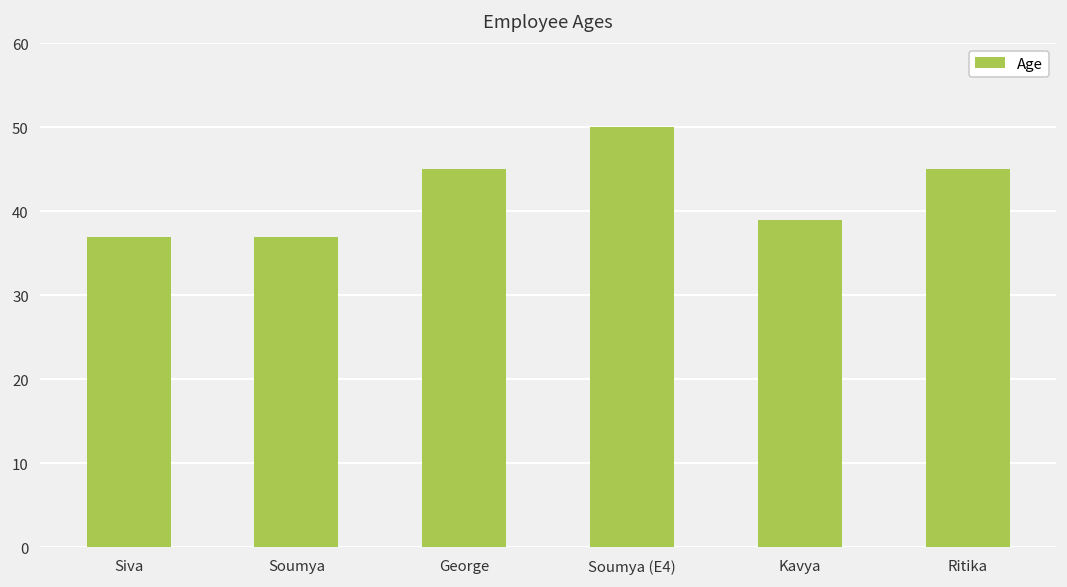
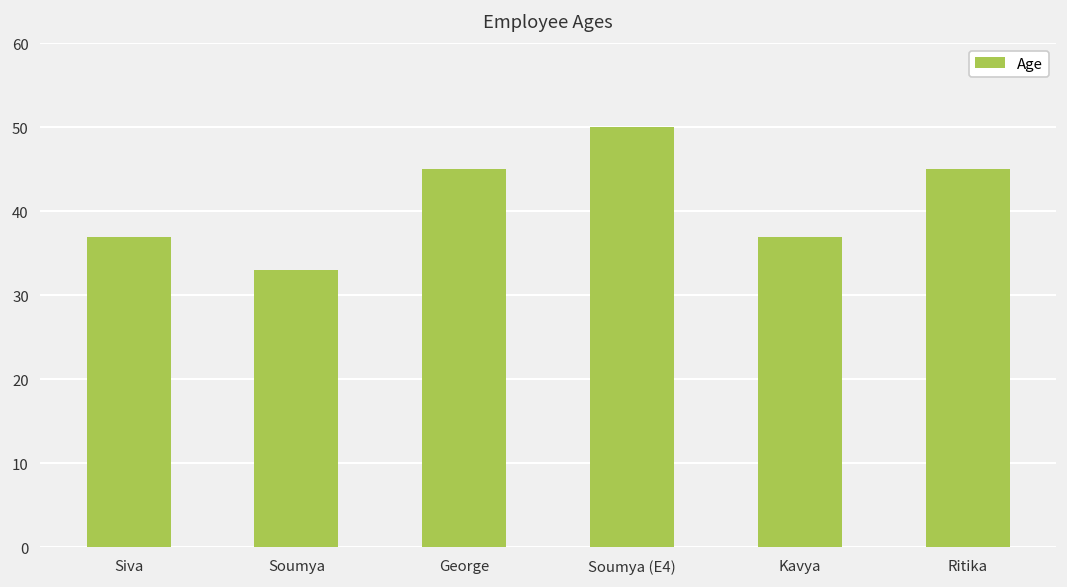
  {
    "Siva": 37,
-   "Soumya": 37,
+   "Soumya": 33,
    "George": 45,
    "Soumya (E4)": 50,
-   "Kavya": 39,
+   "Kavya": 37,
    "Ritika": 45
  }
